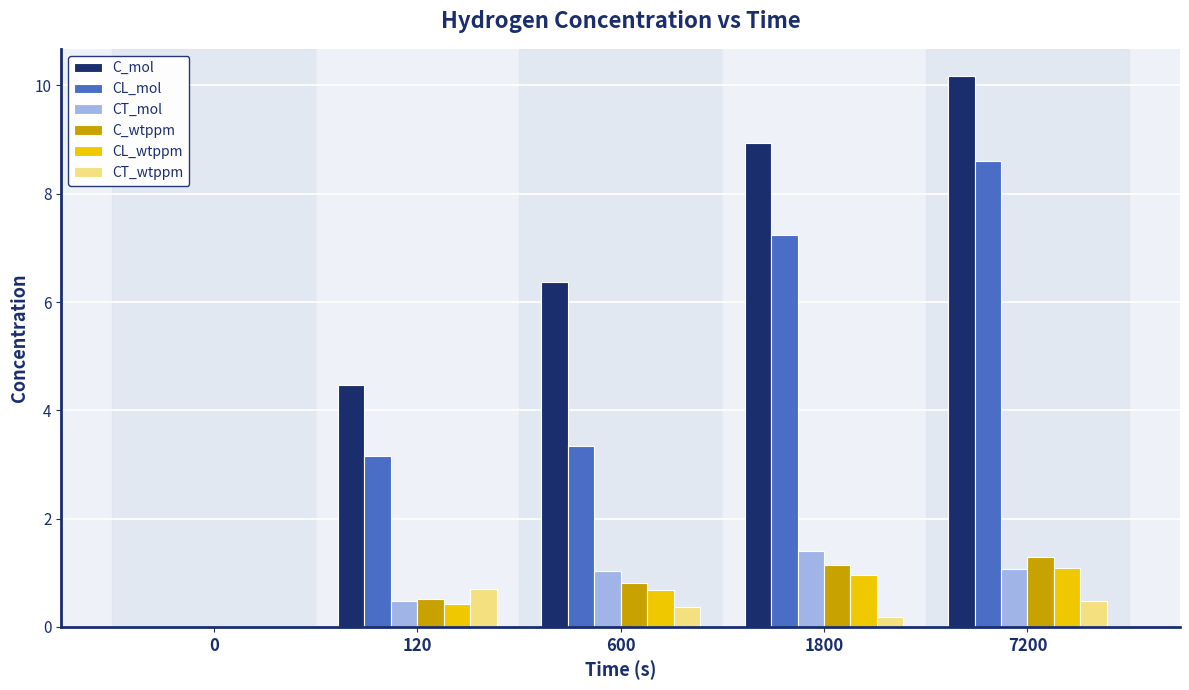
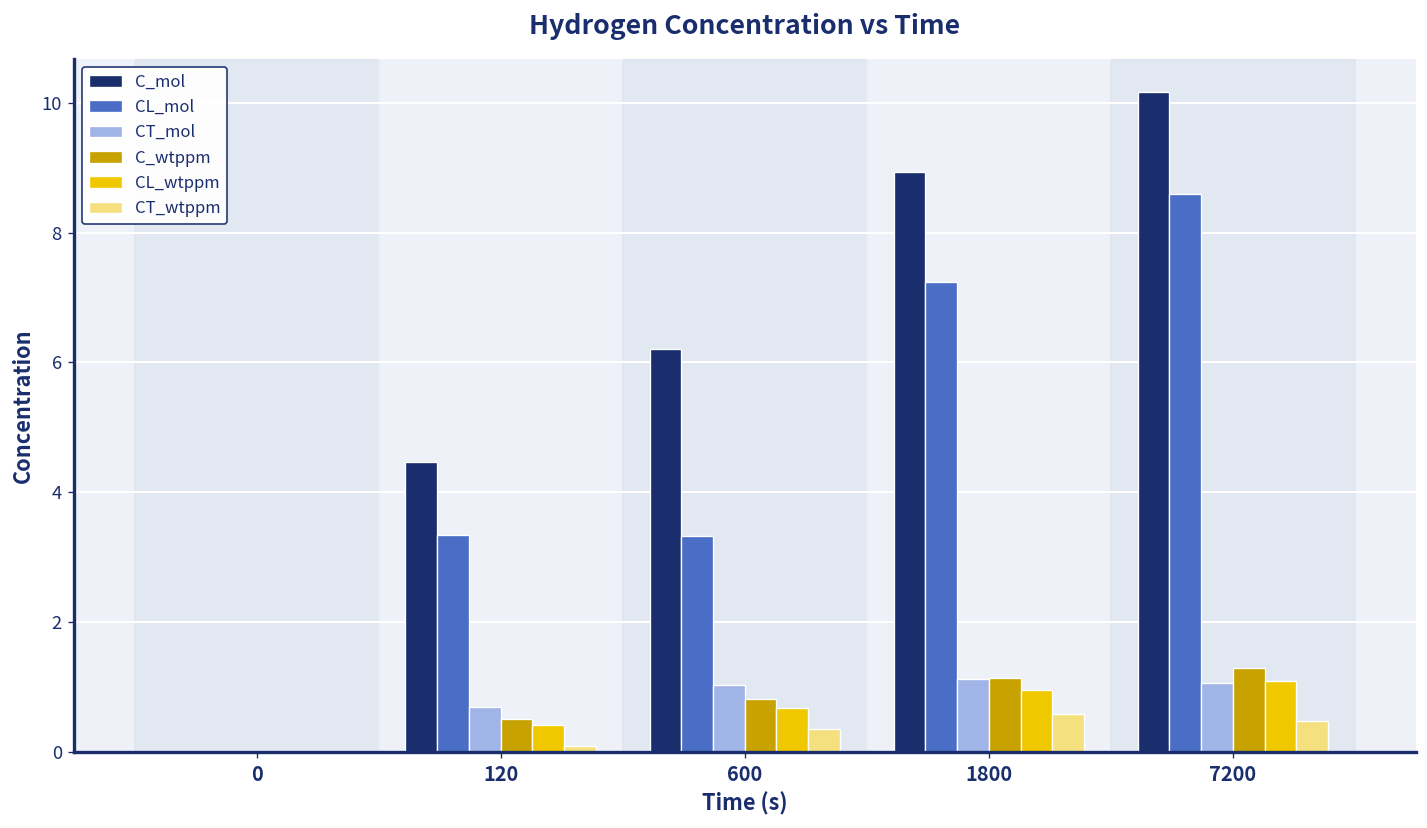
  {
    "C_mol": {
      "0": 0.0,
      "120": 4.5,
-     "600": 6.4,
+     "600": 6.2,
      "1800": 8.9,
      "7200": 10.2
    },
    "CL_mol": {
      "0": 0.0,
-     "120": 3.1,
+     "120": 3.3,
      "600": 3.3,
      "1800": 7.2,
      "7200": 8.6
    },
    "CT_mol": {
      "0": 0.0,
-     "120": 0.5,
+     "120": 0.7,
      "600": 1.0,
-     "1800": 1.4,
+     "1800": 1.1,
      "7200": 1.1
    },
    "CT_wtppm": {
      "0": 0.0,
-     "120": 0.7,
+     "120": 0.1,
      "600": 0.4,
-     "1800": 0.2,
+     "1800": 0.6,
      "7200": 0.5
    }
  }
